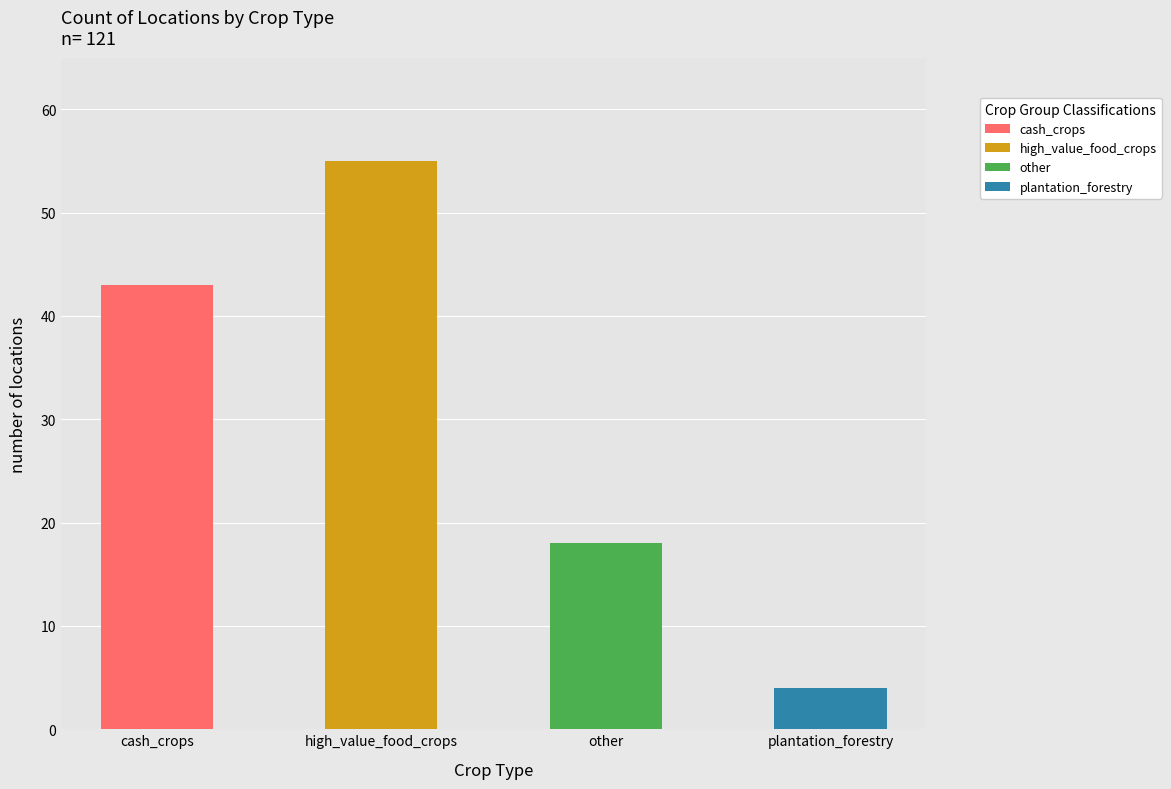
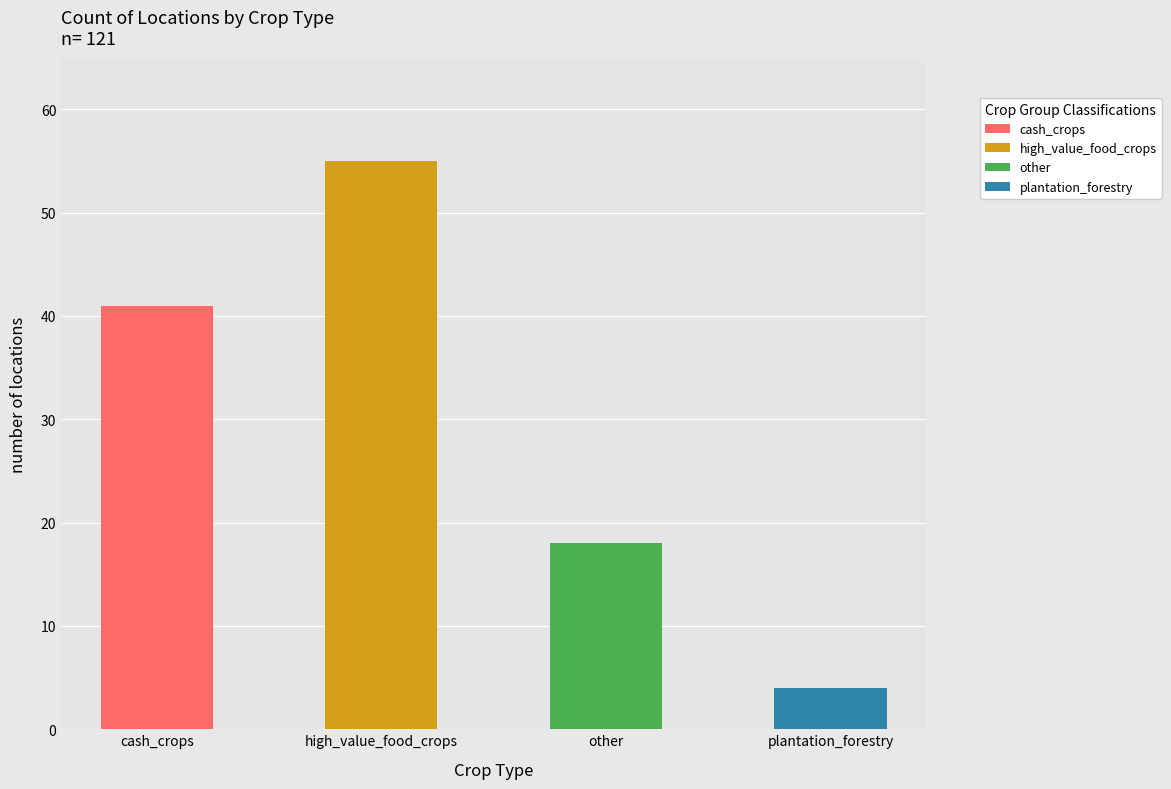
  {
-   "cash_crops": 43,
+   "cash_crops": 41,
    "high_value_food_crops": 55,
    "other": 18,
    "plantation_forestry": 4
  }
